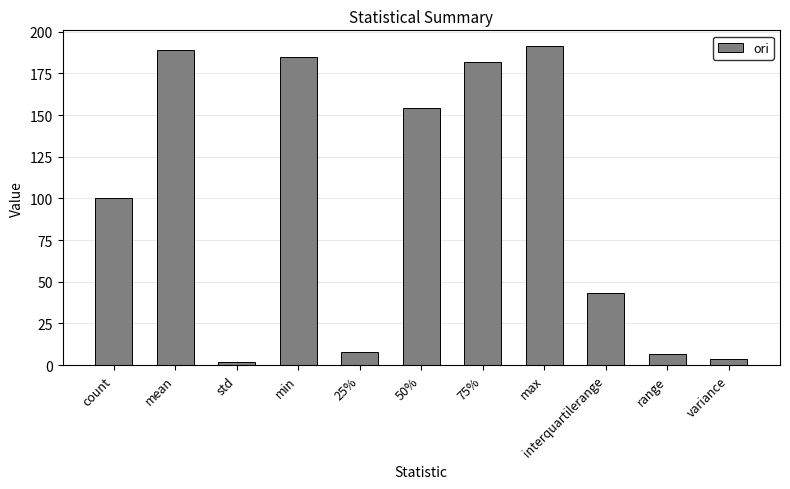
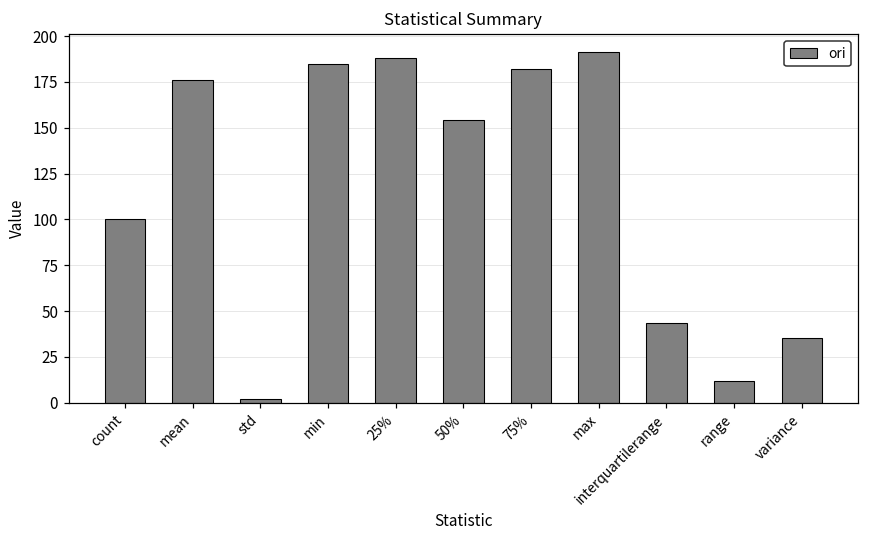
  {
    "count": 100,
-   "mean": 189,
+   "mean": 176,
    "std": 2,
    "min": 185,
-   "25%": 8,
+   "25%": 188,
    "50%": 154,
    "75%": 182,
    "max": 191,
    "interquartilerange": 43,
-   "range": 7,
-   "variance": 4
+   "range": 12,
+   "variance": 35
  }
